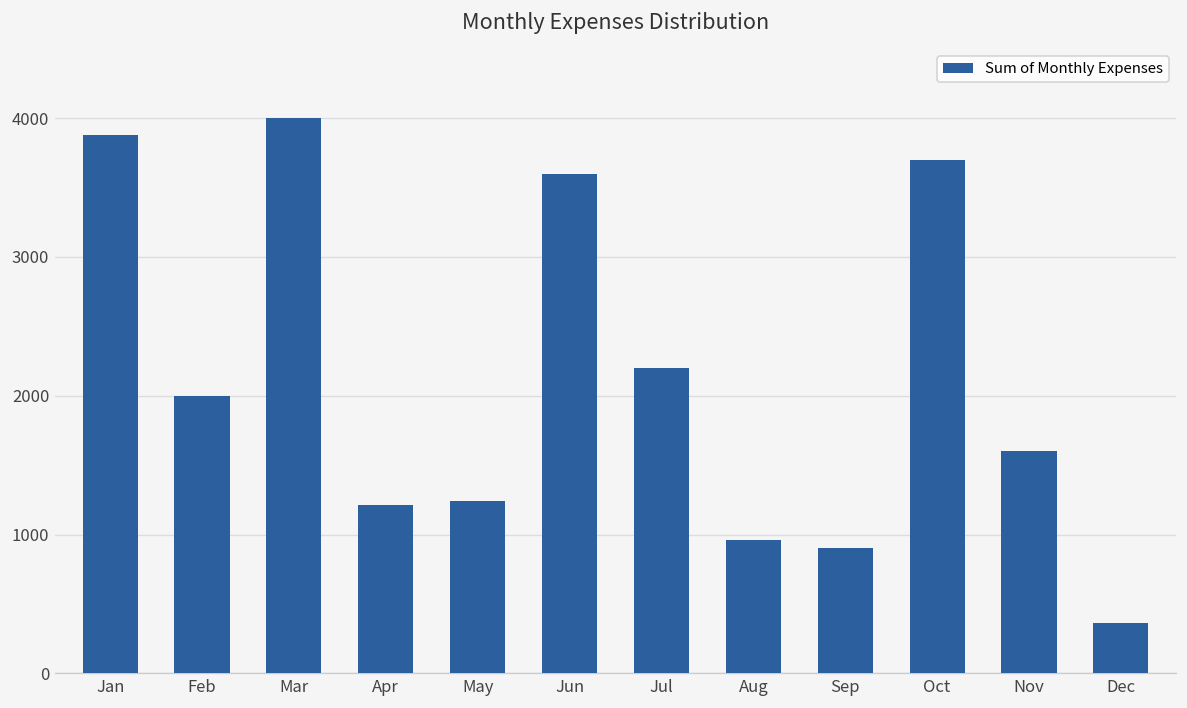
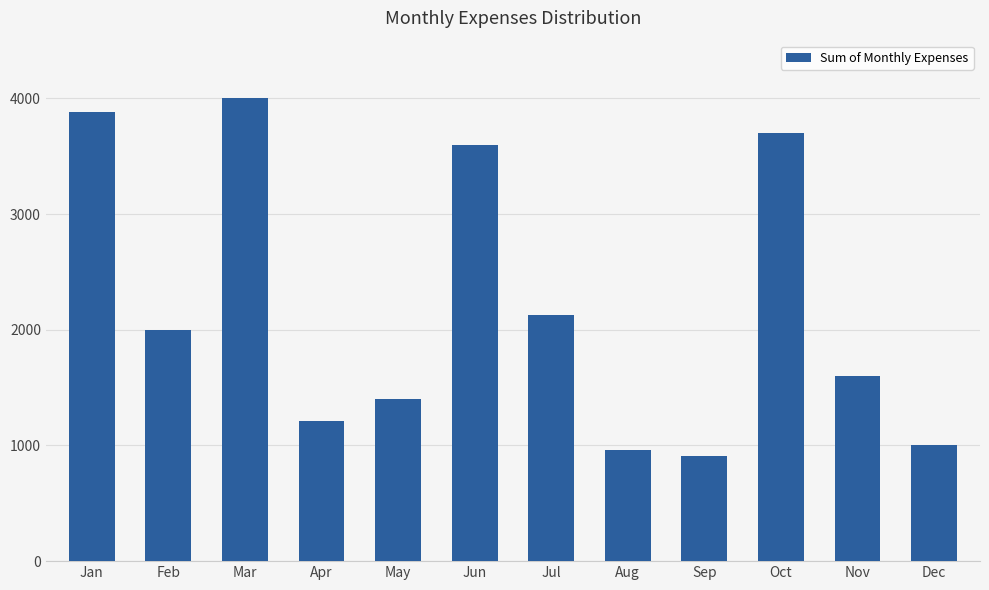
  {
    "Jan": 3880,
    "Feb": 2000,
    "Mar": 4000,
    "Apr": 1220,
-   "May": 1240,
+   "May": 1400,
    "Jun": 3600,
-   "Jul": 2200,
+   "Jul": 2130,
    "Aug": 960,
    "Sep": 910,
    "Oct": 3700,
    "Nov": 1600,
-   "Dec": 370
+   "Dec": 1000
  }
